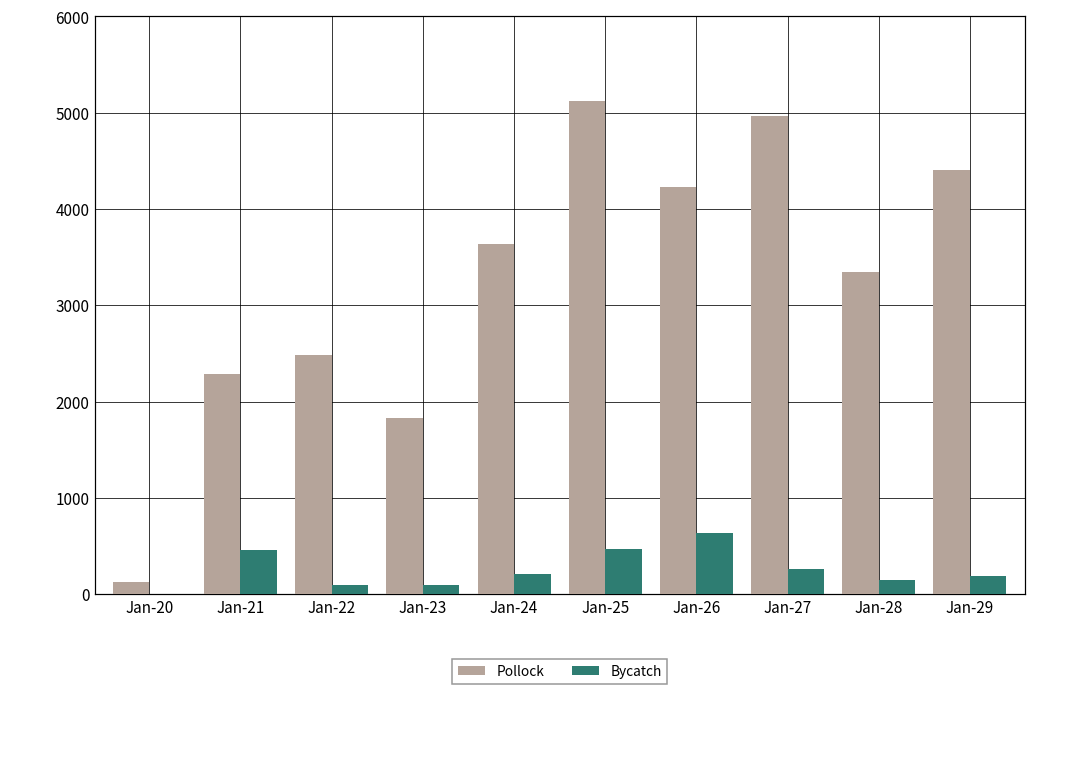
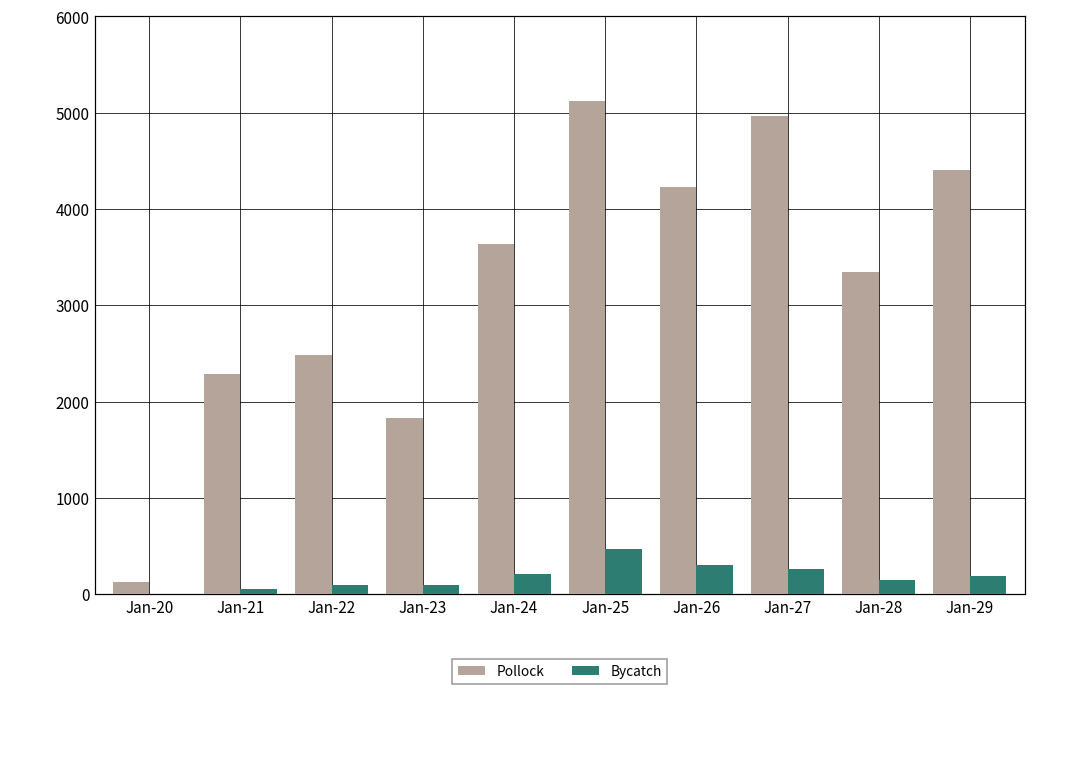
  {
    "Pollock": {
      "Jan-20": 100,
      "Jan-21": 2300,
      "Jan-22": 2500,
      "Jan-23": 1800,
      "Jan-24": 3600,
      "Jan-25": 5100,
      "Jan-26": 4200,
      "Jan-27": 5000,
      "Jan-28": 3300,
      "Jan-29": 4400
    },
    "Bycatch": {
-     "Jan-21": 500,
+     "Jan-21": 100,
      "Jan-22": 100,
      "Jan-23": 100,
      "Jan-24": 200,
      "Jan-25": 500,
-     "Jan-26": 600,
+     "Jan-26": 300,
      "Jan-27": 300,
      "Jan-28": 100,
      "Jan-29": 200
    }
  }
